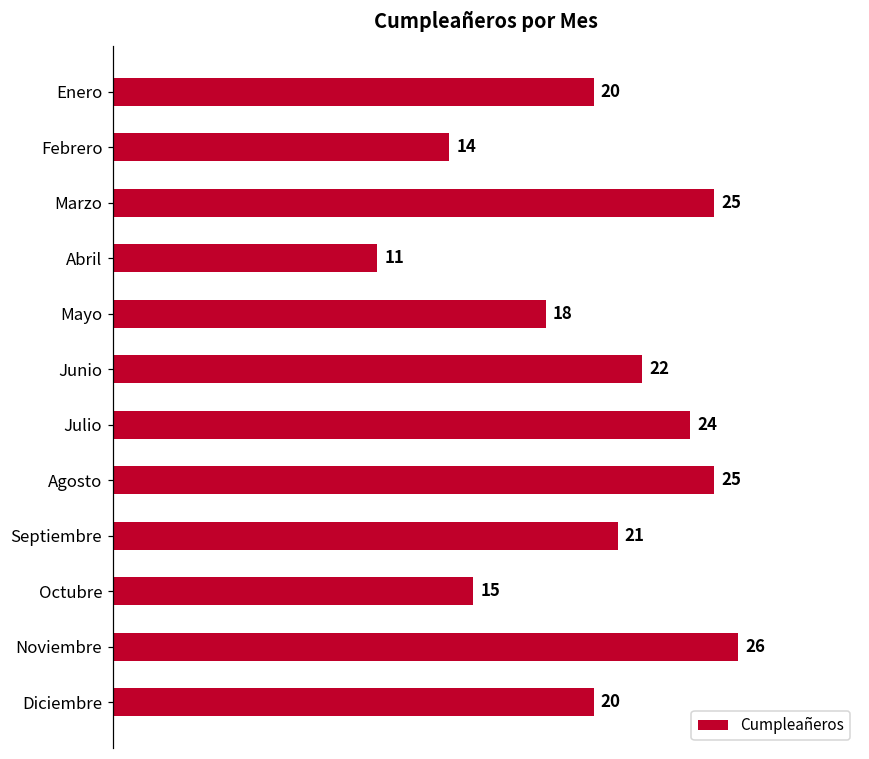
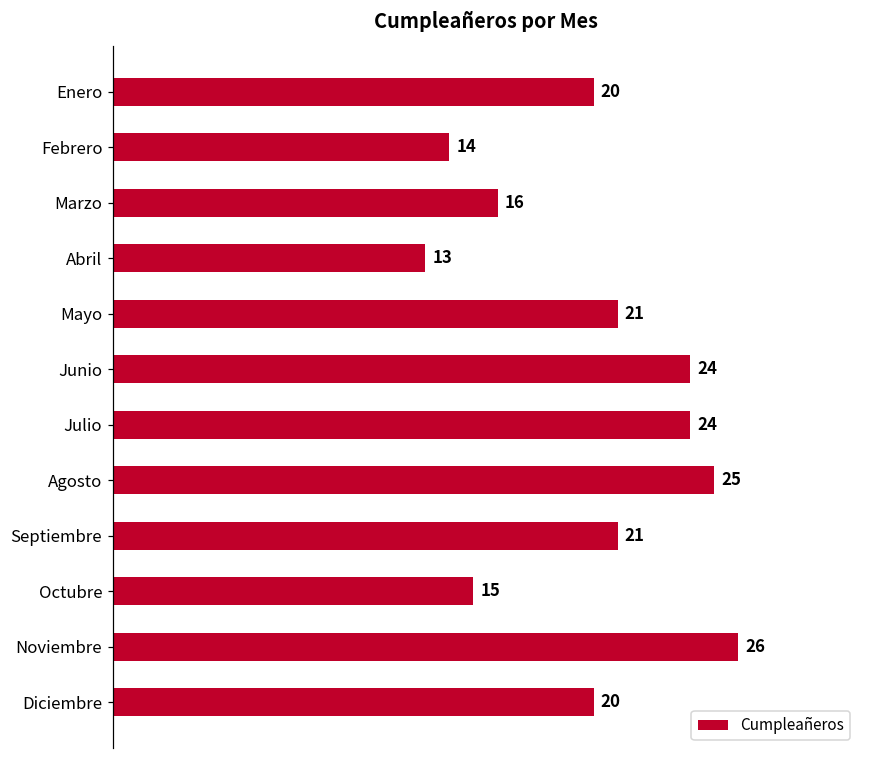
  {
    "Enero": 20,
    "Febrero": 14,
-   "Marzo": 25,
-   "Abril": 11,
-   "Mayo": 18,
-   "Junio": 22,
+   "Marzo": 16,
+   "Abril": 13,
+   "Mayo": 21,
+   "Junio": 24,
    "Julio": 24,
    "Agosto": 25,
    "Septiembre": 21,
    "Octubre": 15,
    "Noviembre": 26,
    "Diciembre": 20
  }
